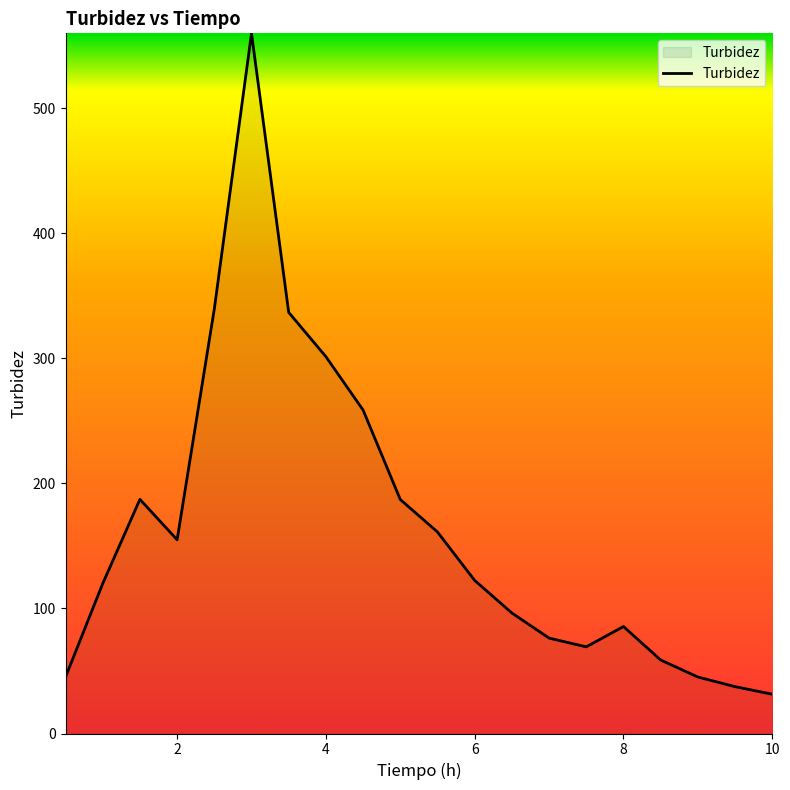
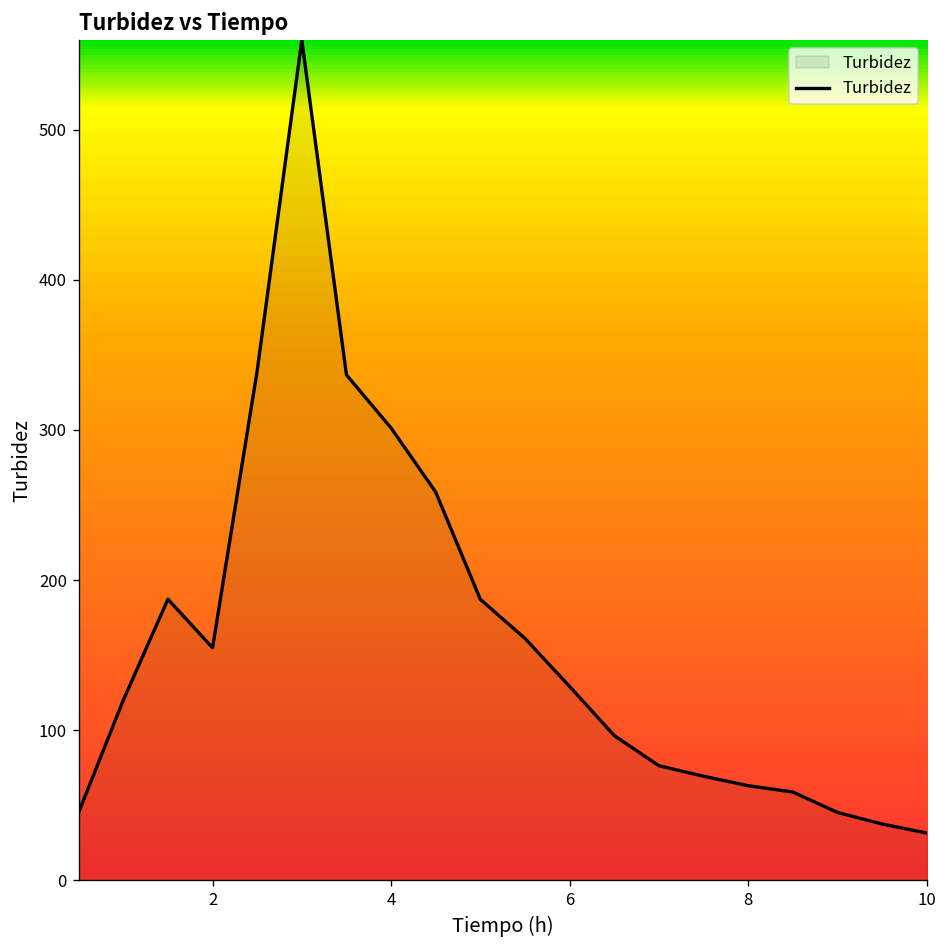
  {
    "2": 155,
    "4": 301,
-   "6": 122,
-   "8": 86,
+   "6": 129,
+   "8": 63,
    "10": 31
  }
